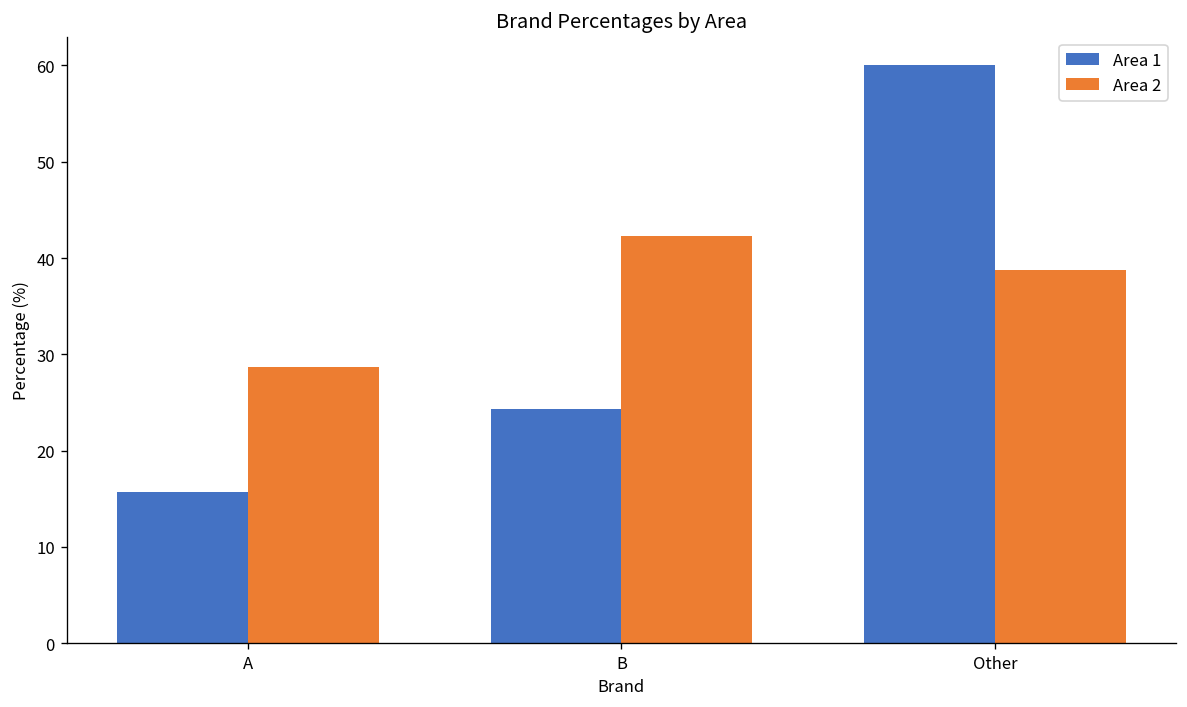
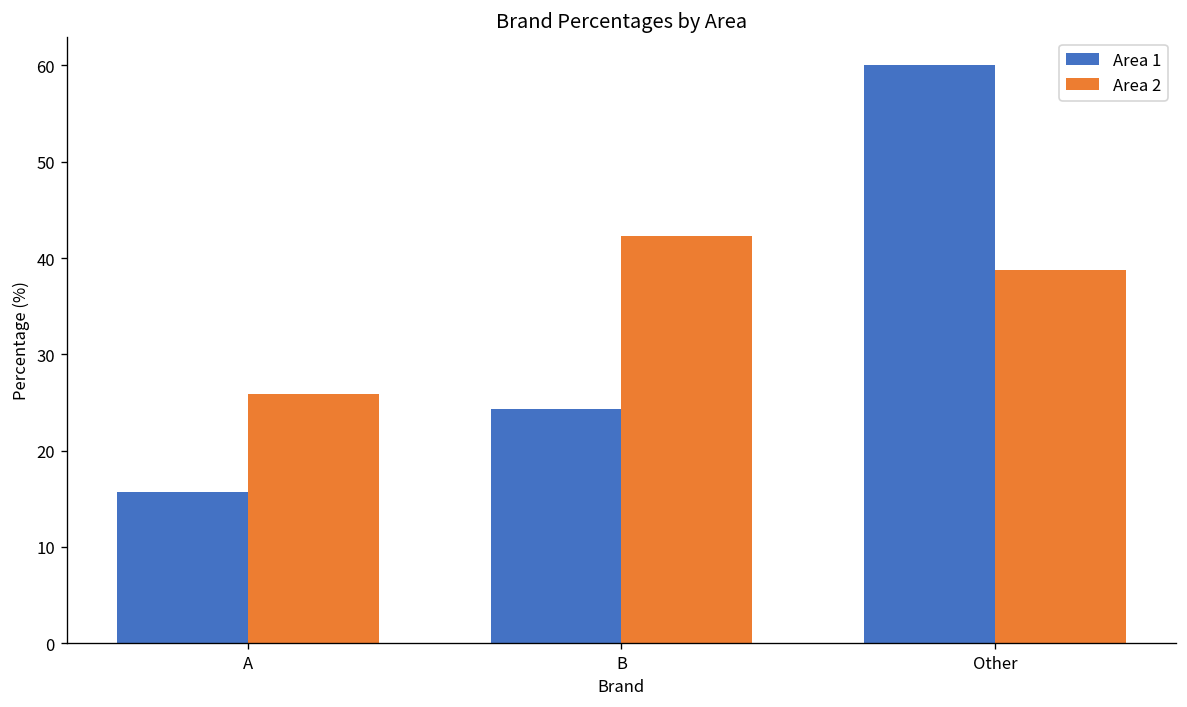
  {
    "Area 1": {
      "A": 16,
      "B": 24,
      "Other": 60
    },
    "Area 2": {
-     "A": 29,
+     "A": 26,
      "B": 42,
      "Other": 39
    }
  }
